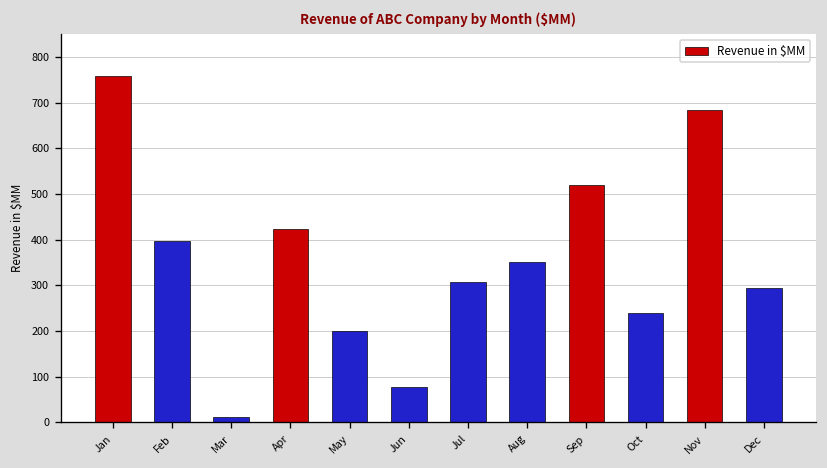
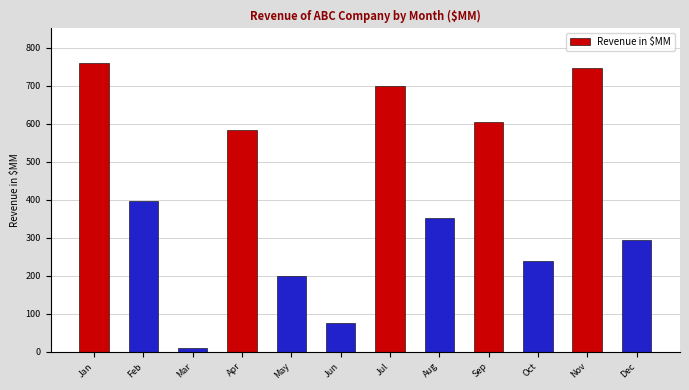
  {
    "Jan": 760,
    "Feb": 400,
    "Mar": 10,
-   "Apr": 420,
+   "Apr": 580,
    "May": 200,
    "Jun": 80,
-   "Jul": 310,
+   "Jul": 700,
    "Aug": 350,
-   "Sep": 520,
+   "Sep": 610,
    "Oct": 240,
-   "Nov": 690,
+   "Nov": 750,
    "Dec": 300
  }
